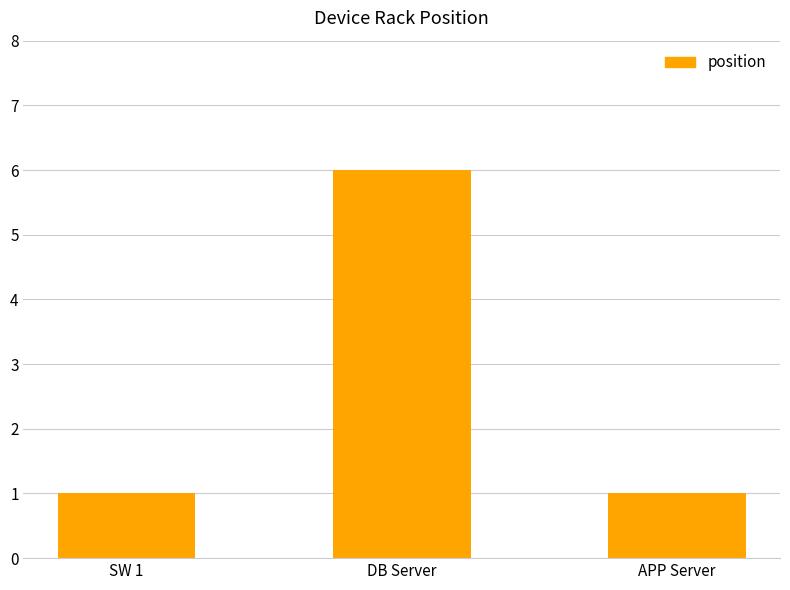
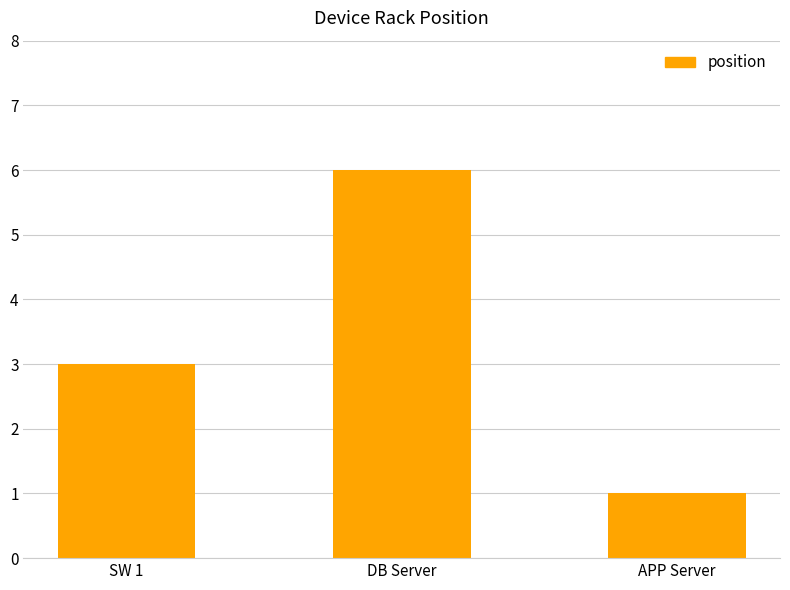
  {
-   "SW 1": 1,
+   "SW 1": 3,
    "DB Server": 6,
    "APP Server": 1
  }
